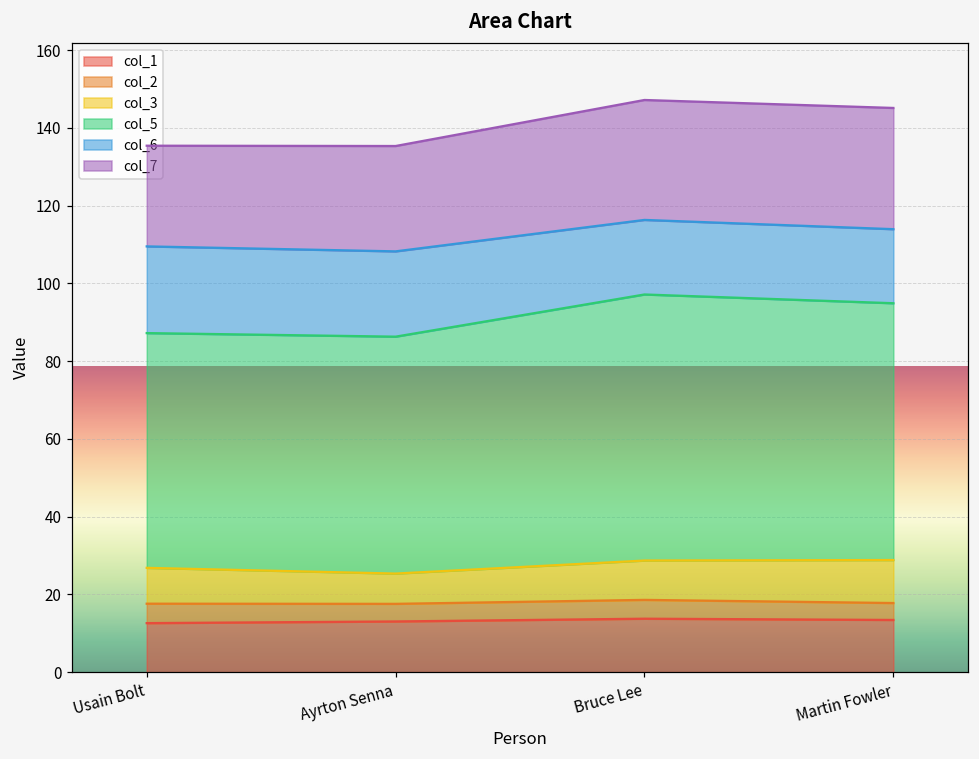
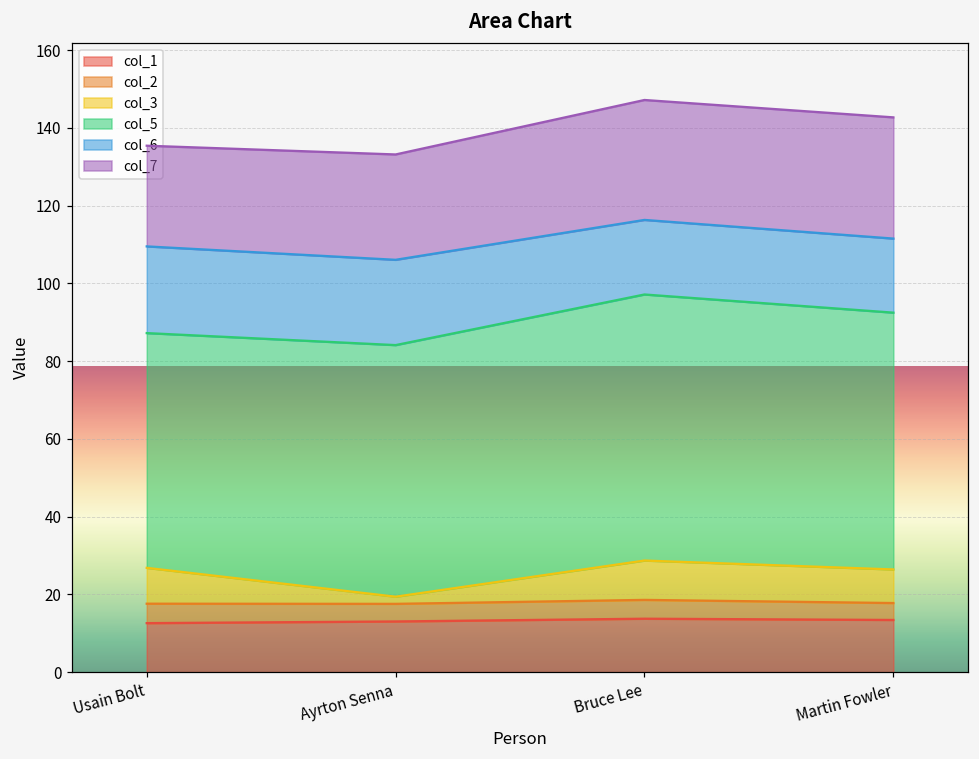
  {
    "col_3": {
      "Usain Bolt": 9,
-     "Ayrton Senna": 8,
+     "Ayrton Senna": 2,
      "Bruce Lee": 10,
-     "Martin Fowler": 11
+     "Martin Fowler": 9
    },
    "col_5": {
      "Usain Bolt": 60,
-     "Ayrton Senna": 61,
+     "Ayrton Senna": 65,
      "Bruce Lee": 68,
      "Martin Fowler": 66
    },
    "col_6": {
      "Usain Bolt": 22,
      "Ayrton Senna": 22,
      "Bruce Lee": 19,
      "Martin Fowler": 19
    },
    "col_7": {
      "Ayrton Senna": 27,
      "Bruce Lee": 31,
      "Martin Fowler": 31
    }
  }
